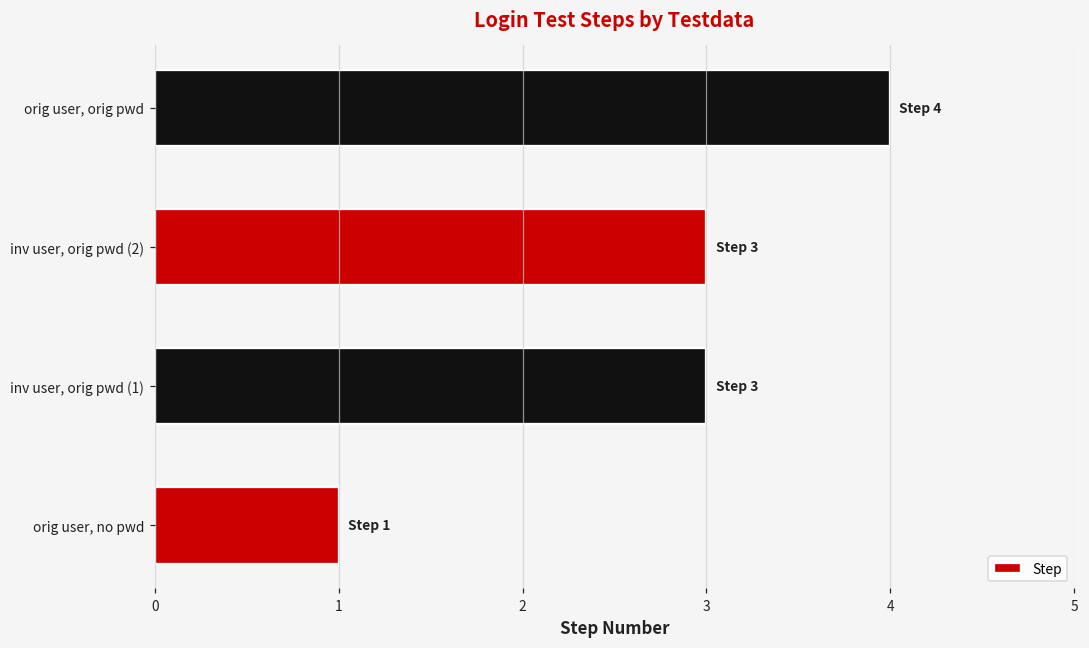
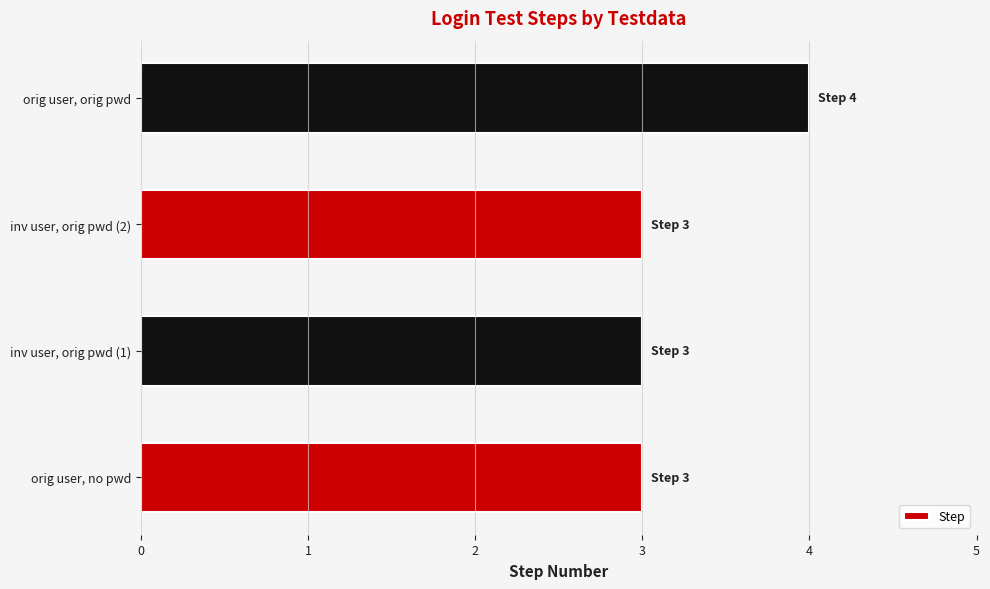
  {
    "orig user, orig pwd": 4,
    "inv user, orig pwd (2)": 3,
    "inv user, orig pwd (1)": 3,
-   "orig user, no pwd": 1
+   "orig user, no pwd": 3
  }
